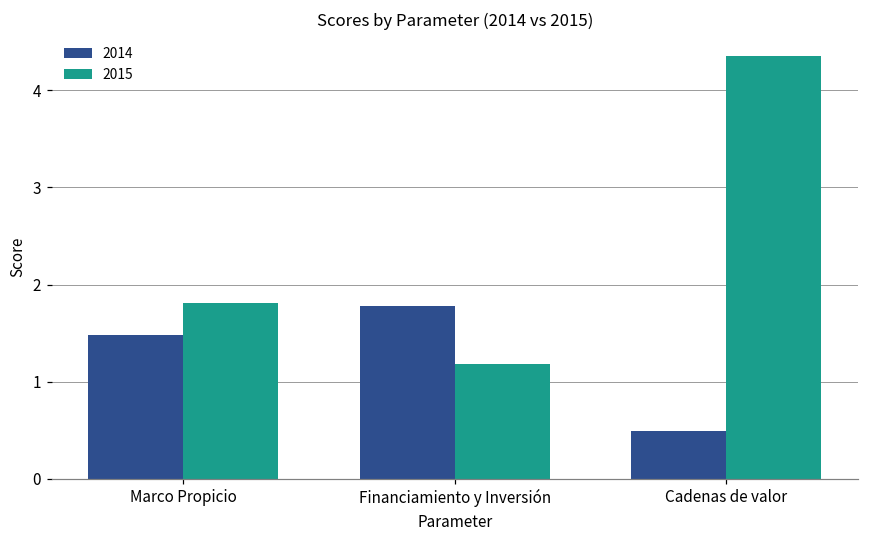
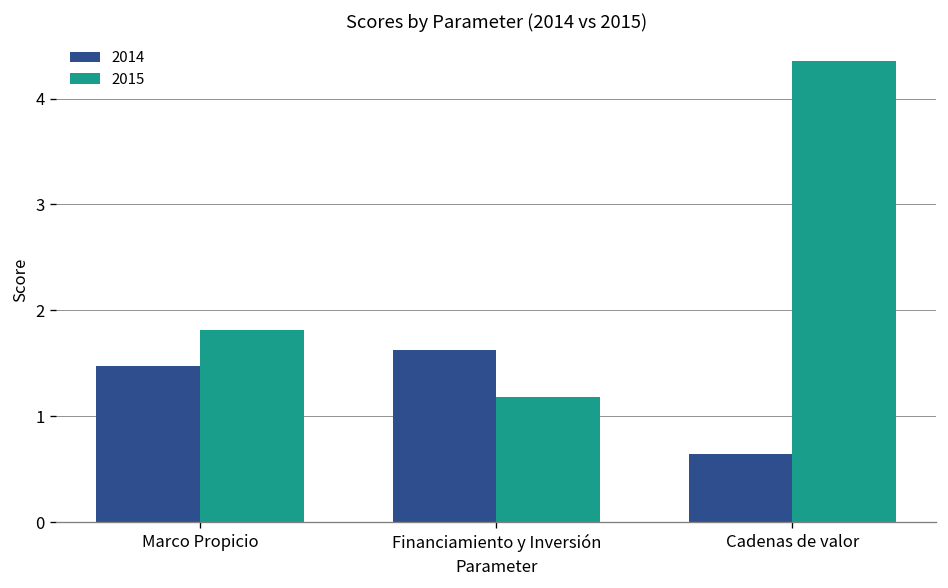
  {
    "2014": {
      "Marco Propicio": 1.5,
-     "Financiamiento y Inversión": 1.8,
-     "Cadenas de valor": 0.5
+     "Financiamiento y Inversión": 1.6,
+     "Cadenas de valor": 0.6
    },
    "2015": {
      "Marco Propicio": 1.8,
      "Financiamiento y Inversión": 1.2,
      "Cadenas de valor": 4.4
    }
  }
